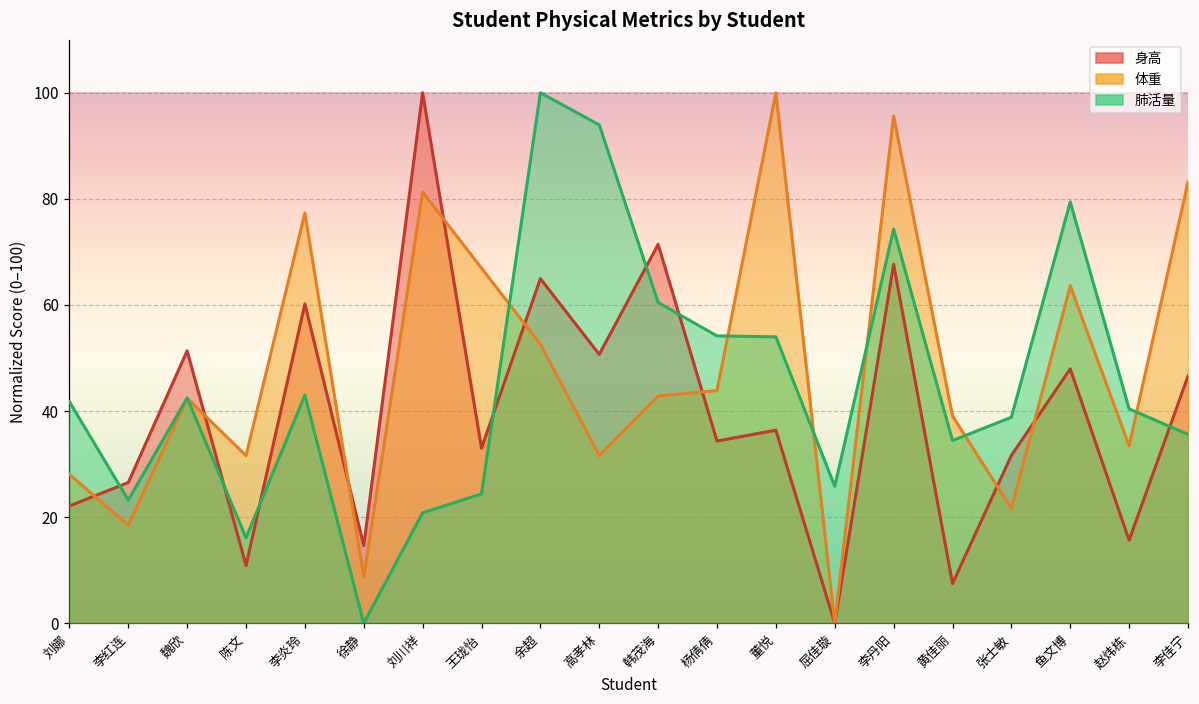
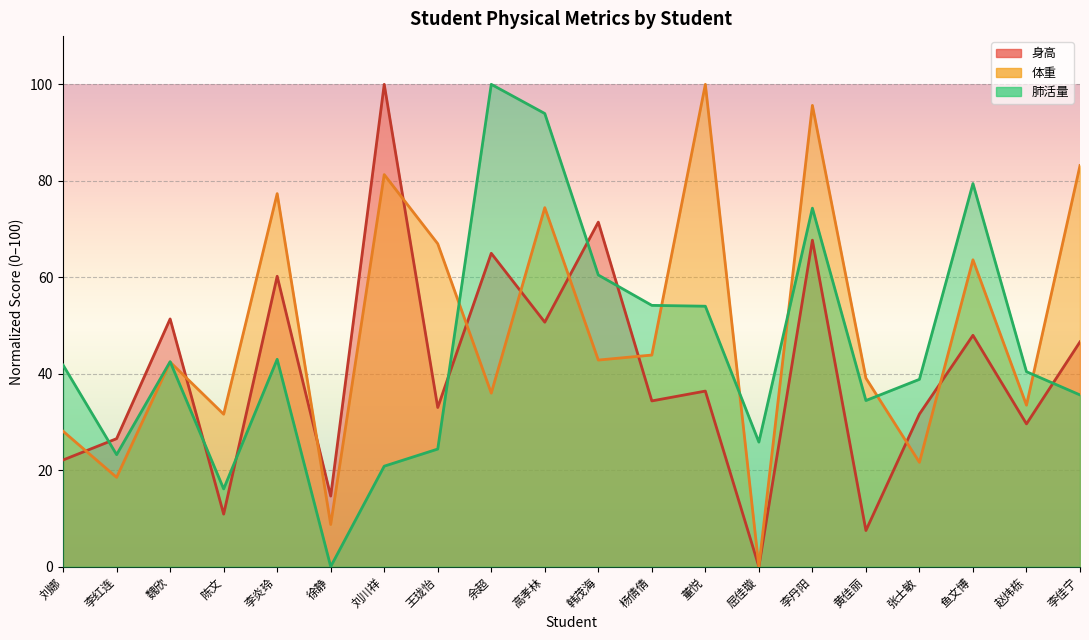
  {
    "身高": {
      "刘娜": 22,
      "李红连": 27,
      "魏欣": 51,
      "陈文": 11,
      "李炎玲": 60,
      "徐静": 15,
      "刘川祥": 100,
      "王珑怡": 33,
      "余超": 65,
      "高孝林": 51,
      "韩茂海": 71,
      "杨倩倩": 34,
      "董悦": 36,
      "李丹阳": 68,
      "黄佳丽": 7,
      "张士敏": 32,
      "鱼文博": 48,
-     "赵炜栋": 16,
+     "赵炜栋": 30,
      "李佳宁": 47
    },
    "体重": {
      "刘娜": 28,
      "李红连": 19,
      "陈文": 32,
      "李炎玲": 77,
      "徐静": 9,
      "刘川祥": 81,
      "王珑怡": 67,
-     "余超": 53,
-     "高孝林": 32,
+     "余超": 36,
+     "高孝林": 74,
      "韩茂海": 43,
      "杨倩倩": 44,
      "董悦": 100,
      "李丹阳": 96,
      "黄佳丽": 39,
      "张士敏": 22,
      "鱼文博": 64,
      "赵炜栋": 33,
      "李佳宁": 83
    },
    "肺活量": {
      "刘娜": 42,
      "李红连": 23,
      "陈文": 16,
      "李炎玲": 43,
      "徐静": 0,
      "刘川祥": 21,
      "王珑怡": 24,
      "余超": 100,
      "高孝林": 94,
      "韩茂海": 60,
      "杨倩倩": 54,
      "董悦": 54,
      "屈佳璇": 26,
      "李丹阳": 74,
      "黄佳丽": 34,
      "张士敏": 39,
      "鱼文博": 79,
      "赵炜栋": 40,
      "李佳宁": 36
    }
  }
